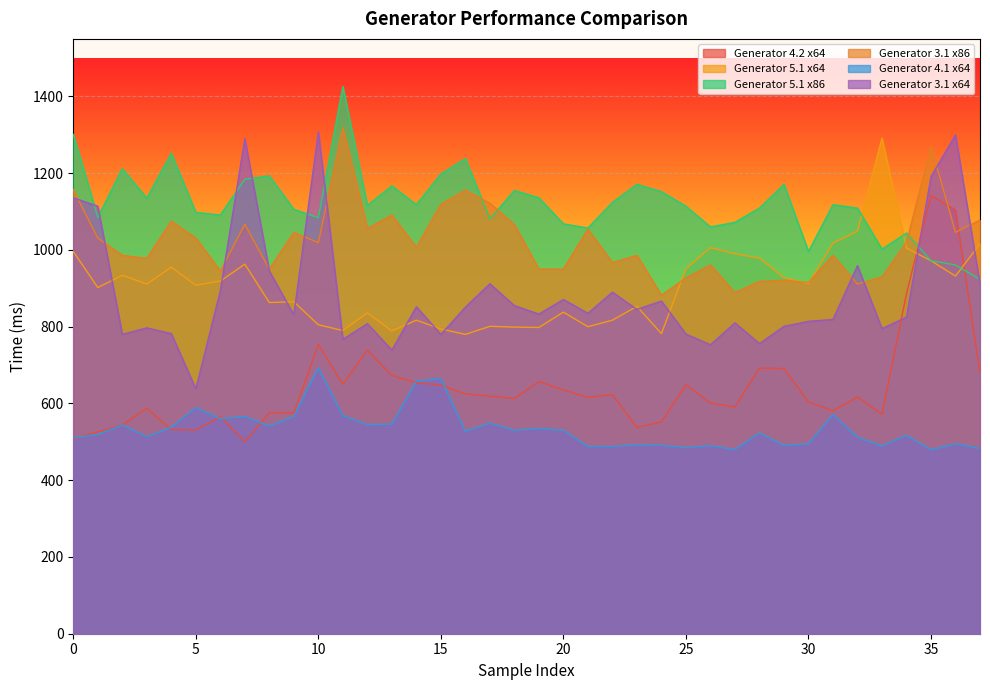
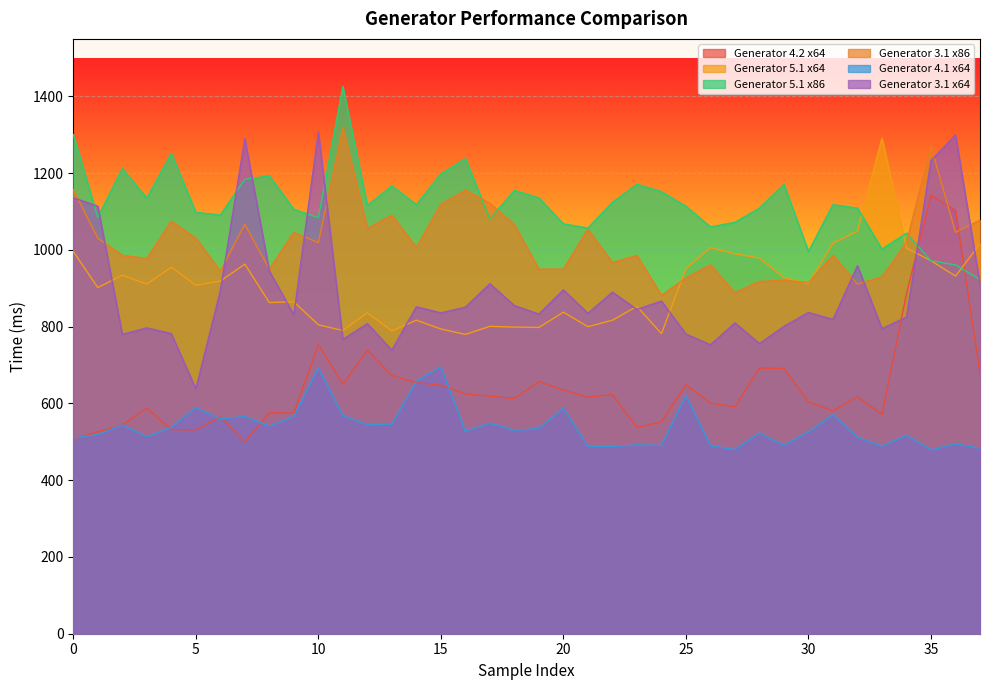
  {
    "Generator 5.1 x86": {
      "0": 1300,
      "5": 1100,
      "10": 1080,
      "15": 1200,
      "20": 1070,
      "25": 1110,
      "30": 1000
    },
    "Generator 4.1 x64": {
      "5": 590,
      "10": 690,
-     "15": 670,
-     "20": 530,
-     "25": 490,
-     "30": 500,
+     "15": 700,
+     "20": 590,
+     "25": 620,
+     "30": 530,
      "35": 480
    },
    "Generator 3.1 x64": {
      "0": 1140,
      "5": 640,
      "10": 1310,
-     "15": 780,
-     "20": 870,
+     "15": 840,
+     "20": 900,
      "25": 780,
-     "30": 810,
-     "35": 1190
+     "30": 840,
+     "35": 1230
    }
  }
